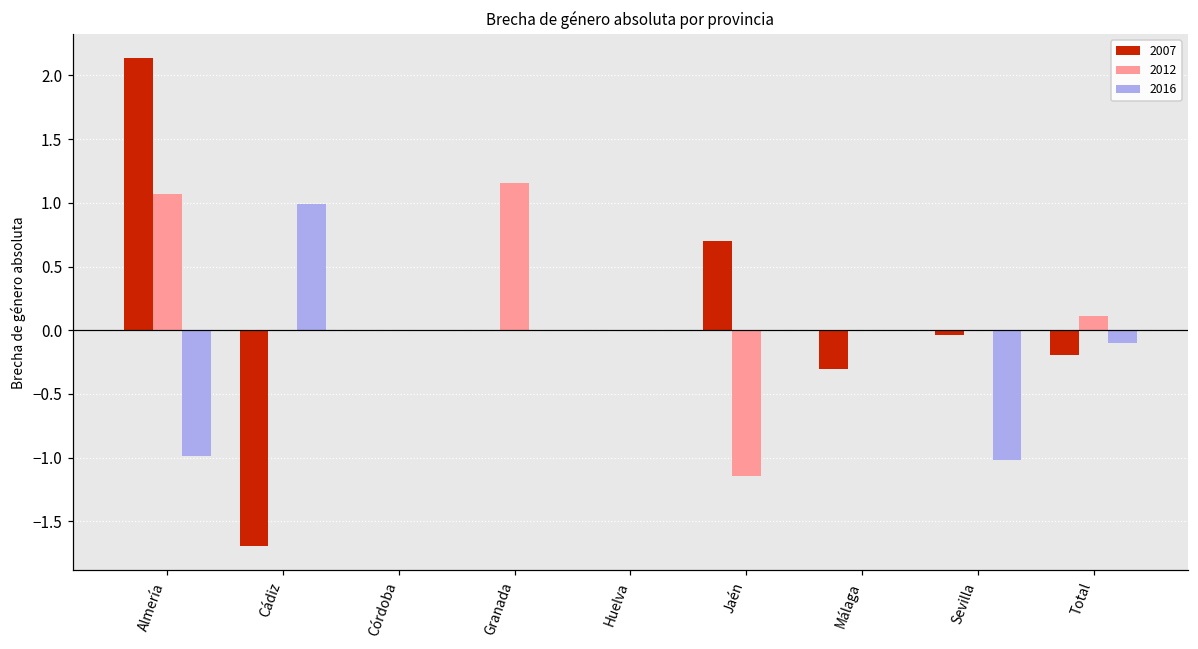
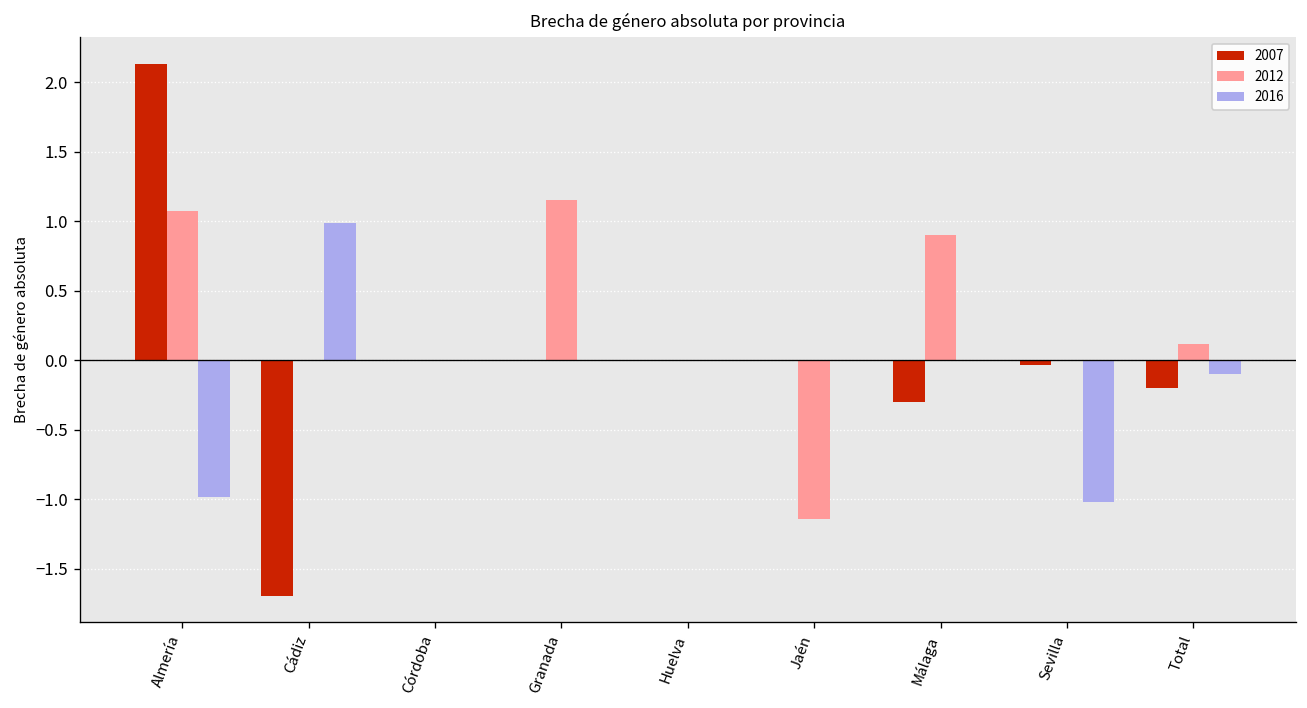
  {
    "2007": {
      "Almería": 2.13,
      "Cádiz": -1.7,
      "Córdoba": 0.0,
      "Granada": 0.0,
      "Huelva": 0.0,
-     "Jaén": 0.7,
+     "Jaén": 0.0,
      "Málaga": -0.3,
      "Sevilla": -0.04,
      "Total": -0.2
    },
    "2012": {
      "Almería": 1.07,
      "Cádiz": 0.0,
      "Córdoba": 0.0,
      "Granada": 1.15,
      "Huelva": 0.0,
      "Jaén": -1.14,
-     "Málaga": 0.0,
+     "Málaga": 0.9,
      "Sevilla": 0.0,
      "Total": 0.1
    },
    "2016": {
      "Almería": -1.0,
      "Cádiz": 1.0,
      "Córdoba": 0.0,
      "Granada": 0.0,
      "Huelva": 0.0,
      "Jaén": 0.0,
      "Málaga": 0.0,
      "Sevilla": -1.0,
      "Total": -0.1
    }
  }
